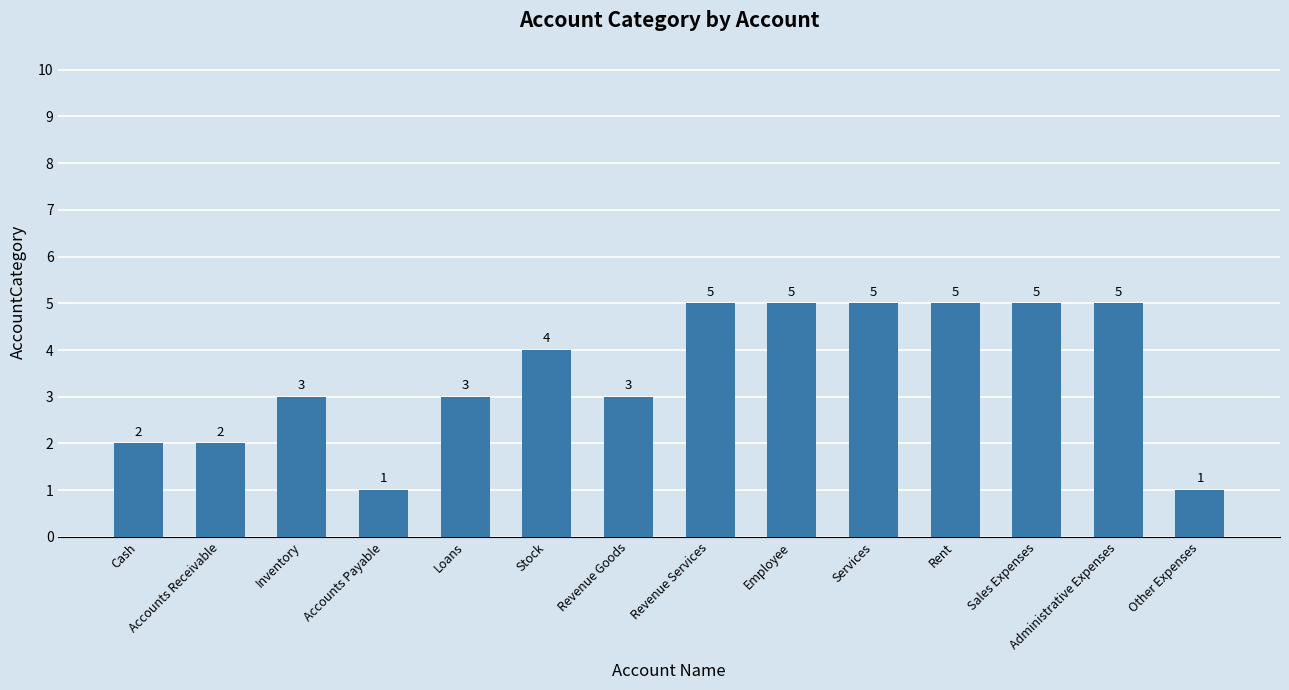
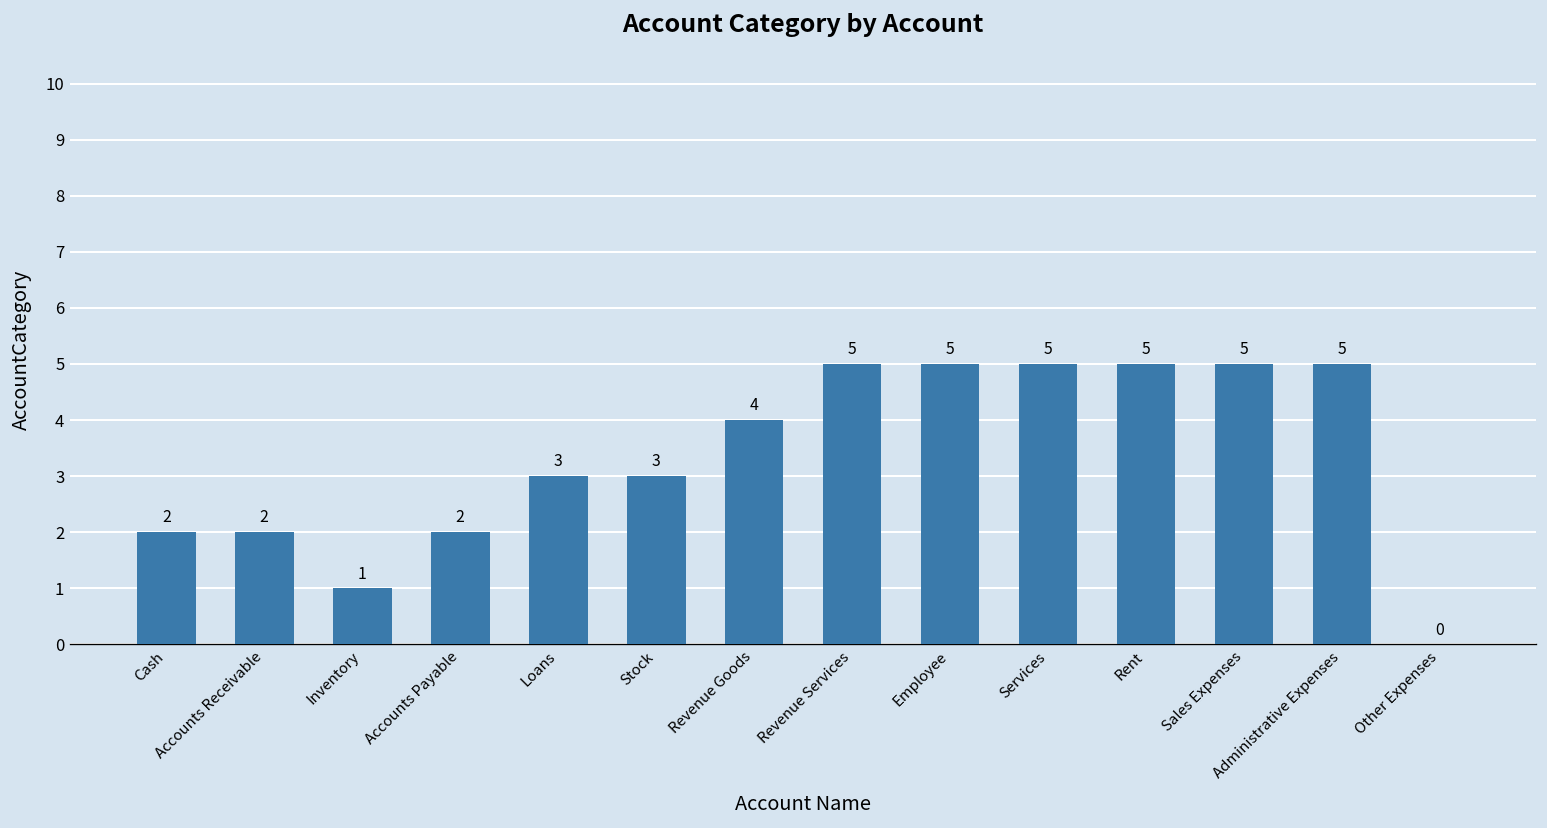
  {
    "Cash": 2,
    "Accounts Receivable": 2,
-   "Inventory": 3,
-   "Accounts Payable": 1,
+   "Inventory": 1,
+   "Accounts Payable": 2,
    "Loans": 3,
-   "Stock": 4,
-   "Revenue Goods": 3,
+   "Stock": 3,
+   "Revenue Goods": 4,
    "Revenue Services": 5,
    "Employee": 5,
    "Services": 5,
    "Rent": 5,
    "Sales Expenses": 5,
    "Administrative Expenses": 5,
-   "Other Expenses": 1
+   "Other Expenses": 0
  }
